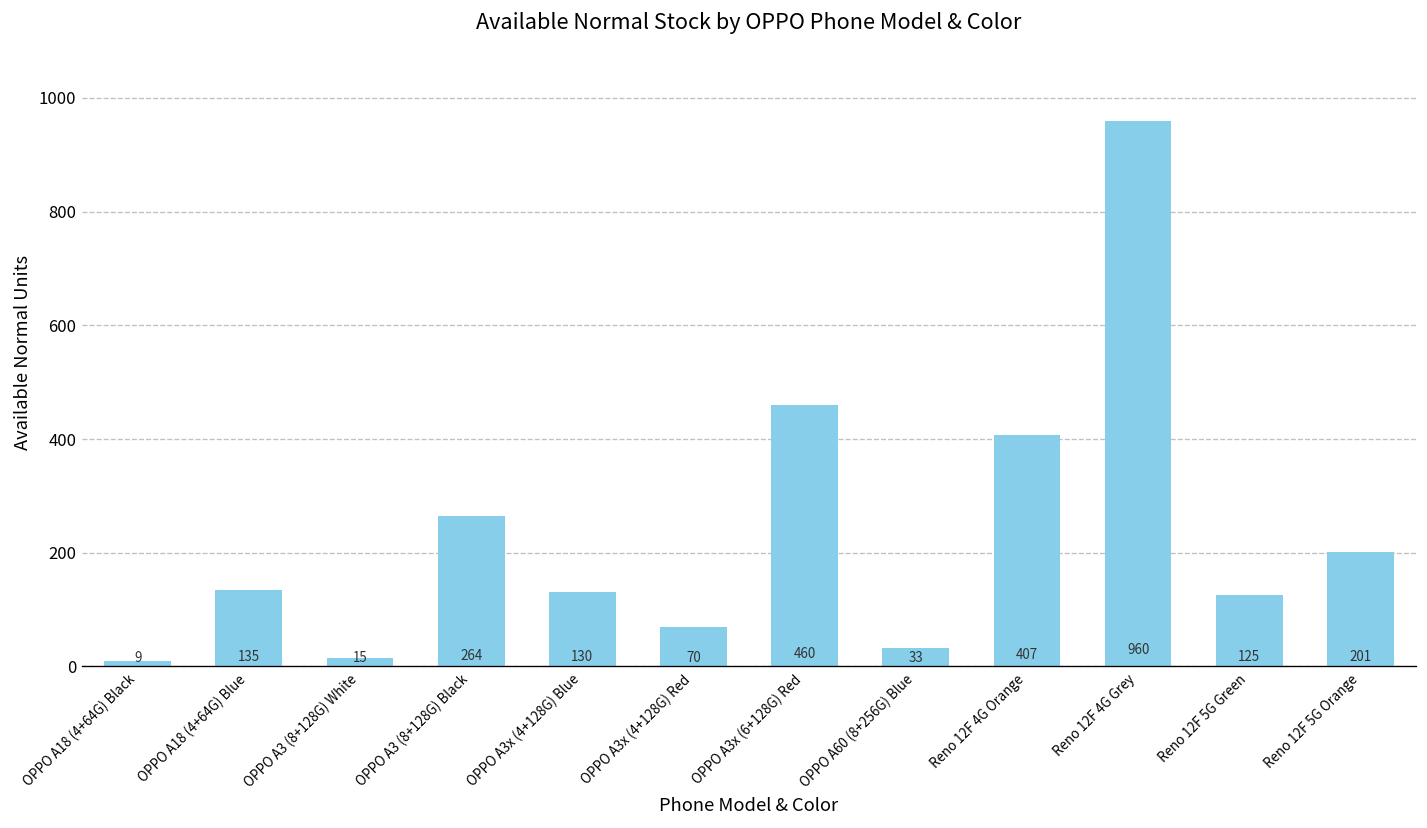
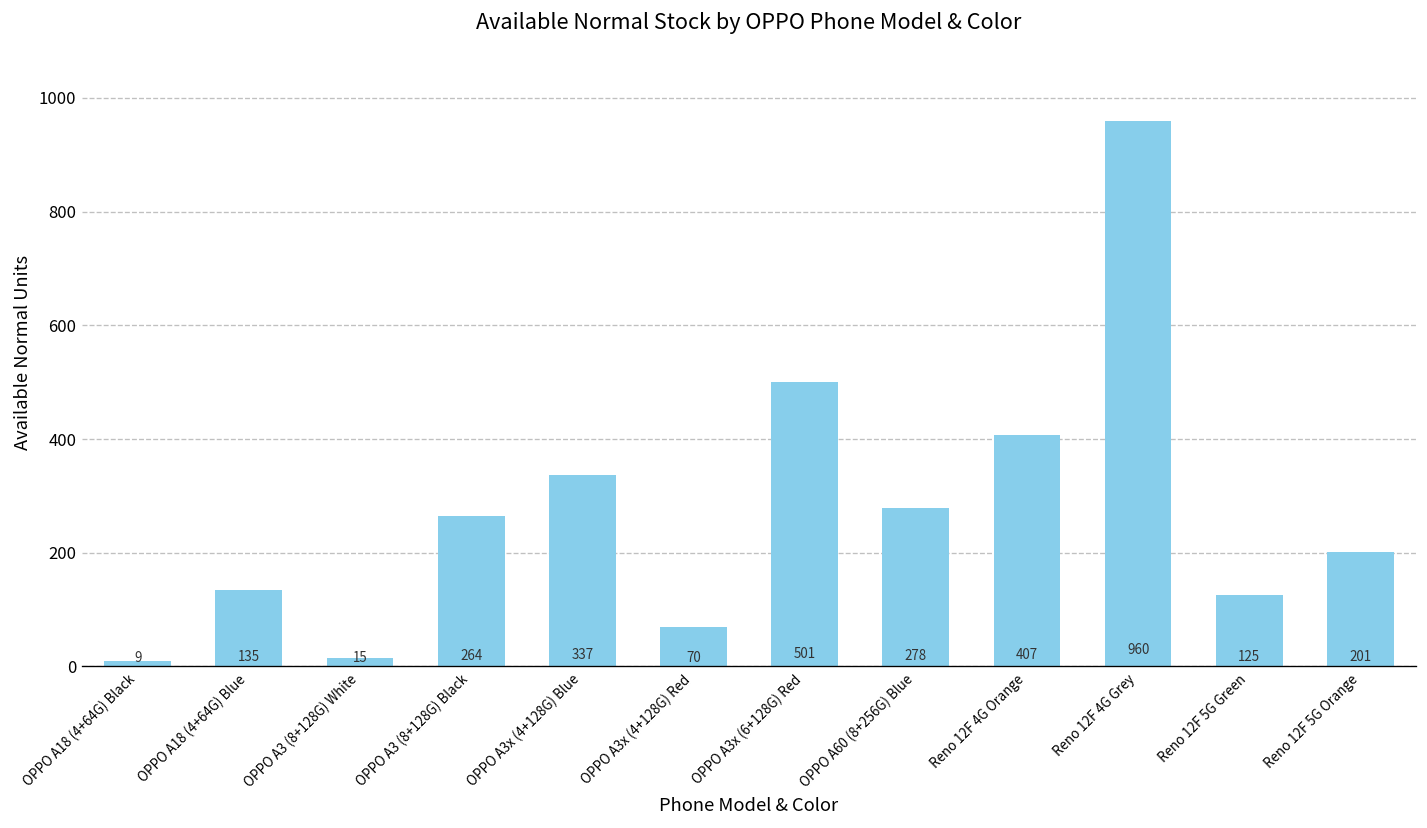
  {
    "OPPO A18 (4+64G) Black": 9,
    "OPPO A18 (4+64G) Blue": 135,
    "OPPO A3 (8+128G) White": 15,
    "OPPO A3 (8+128G) Black": 264,
-   "OPPO A3x (4+128G) Blue": 130,
+   "OPPO A3x (4+128G) Blue": 337,
    "OPPO A3x (4+128G) Red": 70,
-   "OPPO A3x (6+128G) Red": 460,
-   "OPPO A60 (8+256G) Blue": 33,
+   "OPPO A3x (6+128G) Red": 501,
+   "OPPO A60 (8+256G) Blue": 278,
    "Reno 12F 4G Orange": 407,
    "Reno 12F 4G Grey": 960,
    "Reno 12F 5G Green": 125,
    "Reno 12F 5G Orange": 201
  }
